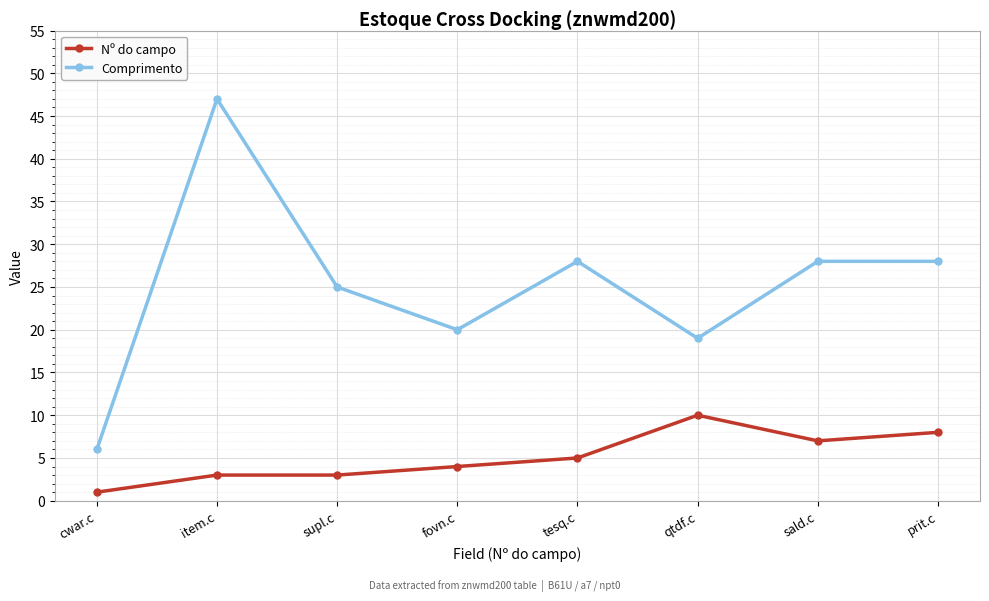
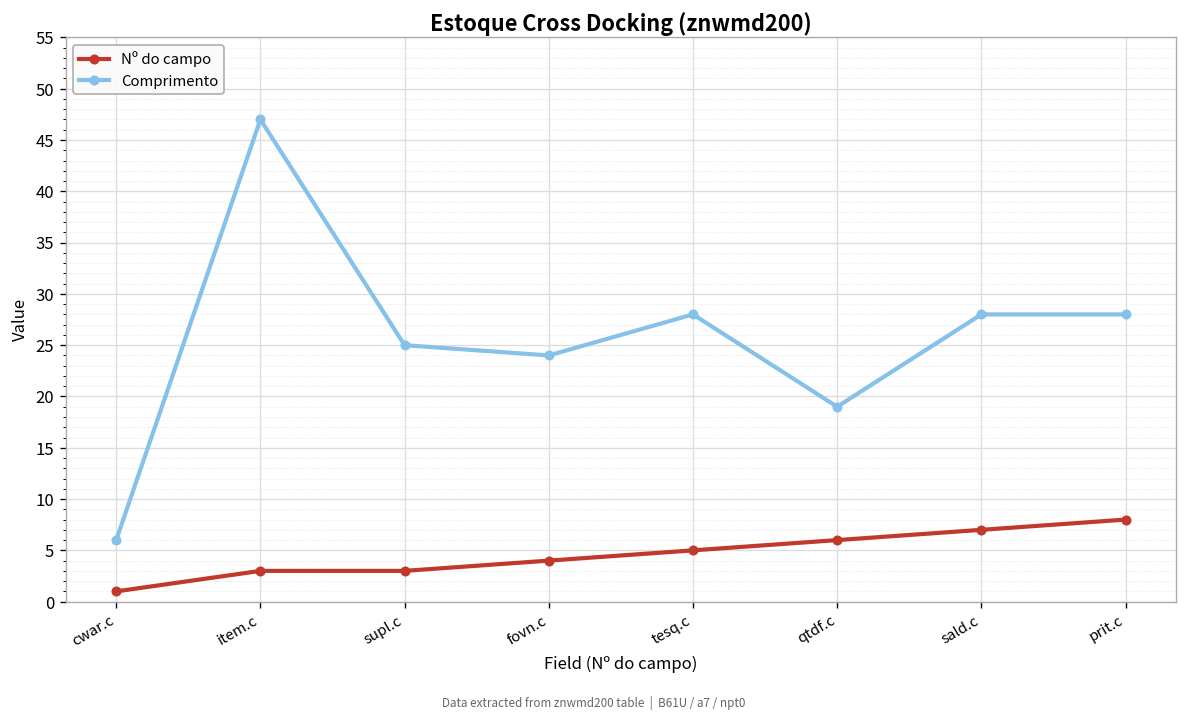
  {
    "Nº do campo": {
      "cwar.c": 1,
      "item.c": 3,
      "supl.c": 3,
      "fovn.c": 4,
      "tesq.c": 5,
-     "qtdf.c": 10,
+     "qtdf.c": 6,
      "sald.c": 7,
      "prit.c": 8
    },
    "Comprimento": {
      "cwar.c": 6,
      "item.c": 47,
      "supl.c": 25,
-     "fovn.c": 20,
+     "fovn.c": 24,
      "tesq.c": 28,
      "qtdf.c": 19,
      "sald.c": 28,
      "prit.c": 28
    }
  }
